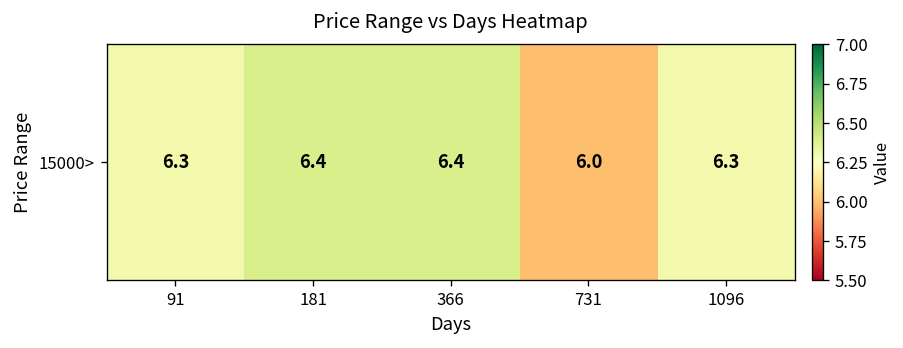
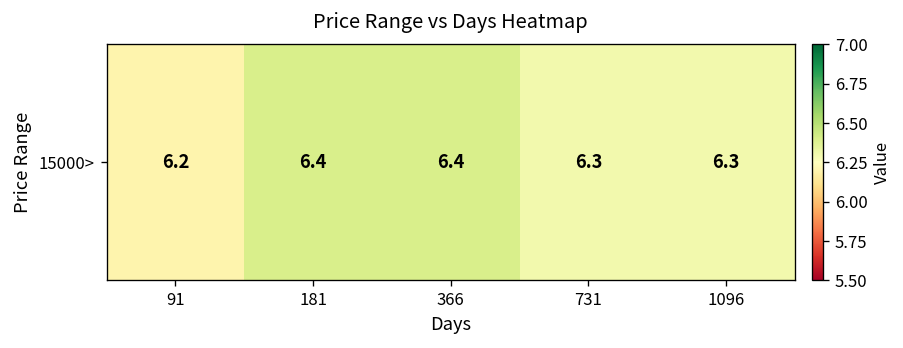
  {
    "15000>": {
-     "91": 6.3,
+     "91": 6.2,
      "181": 6.4,
      "366": 6.4,
-     "731": 6.0,
+     "731": 6.3,
      "1096": 6.3
    }
  }
